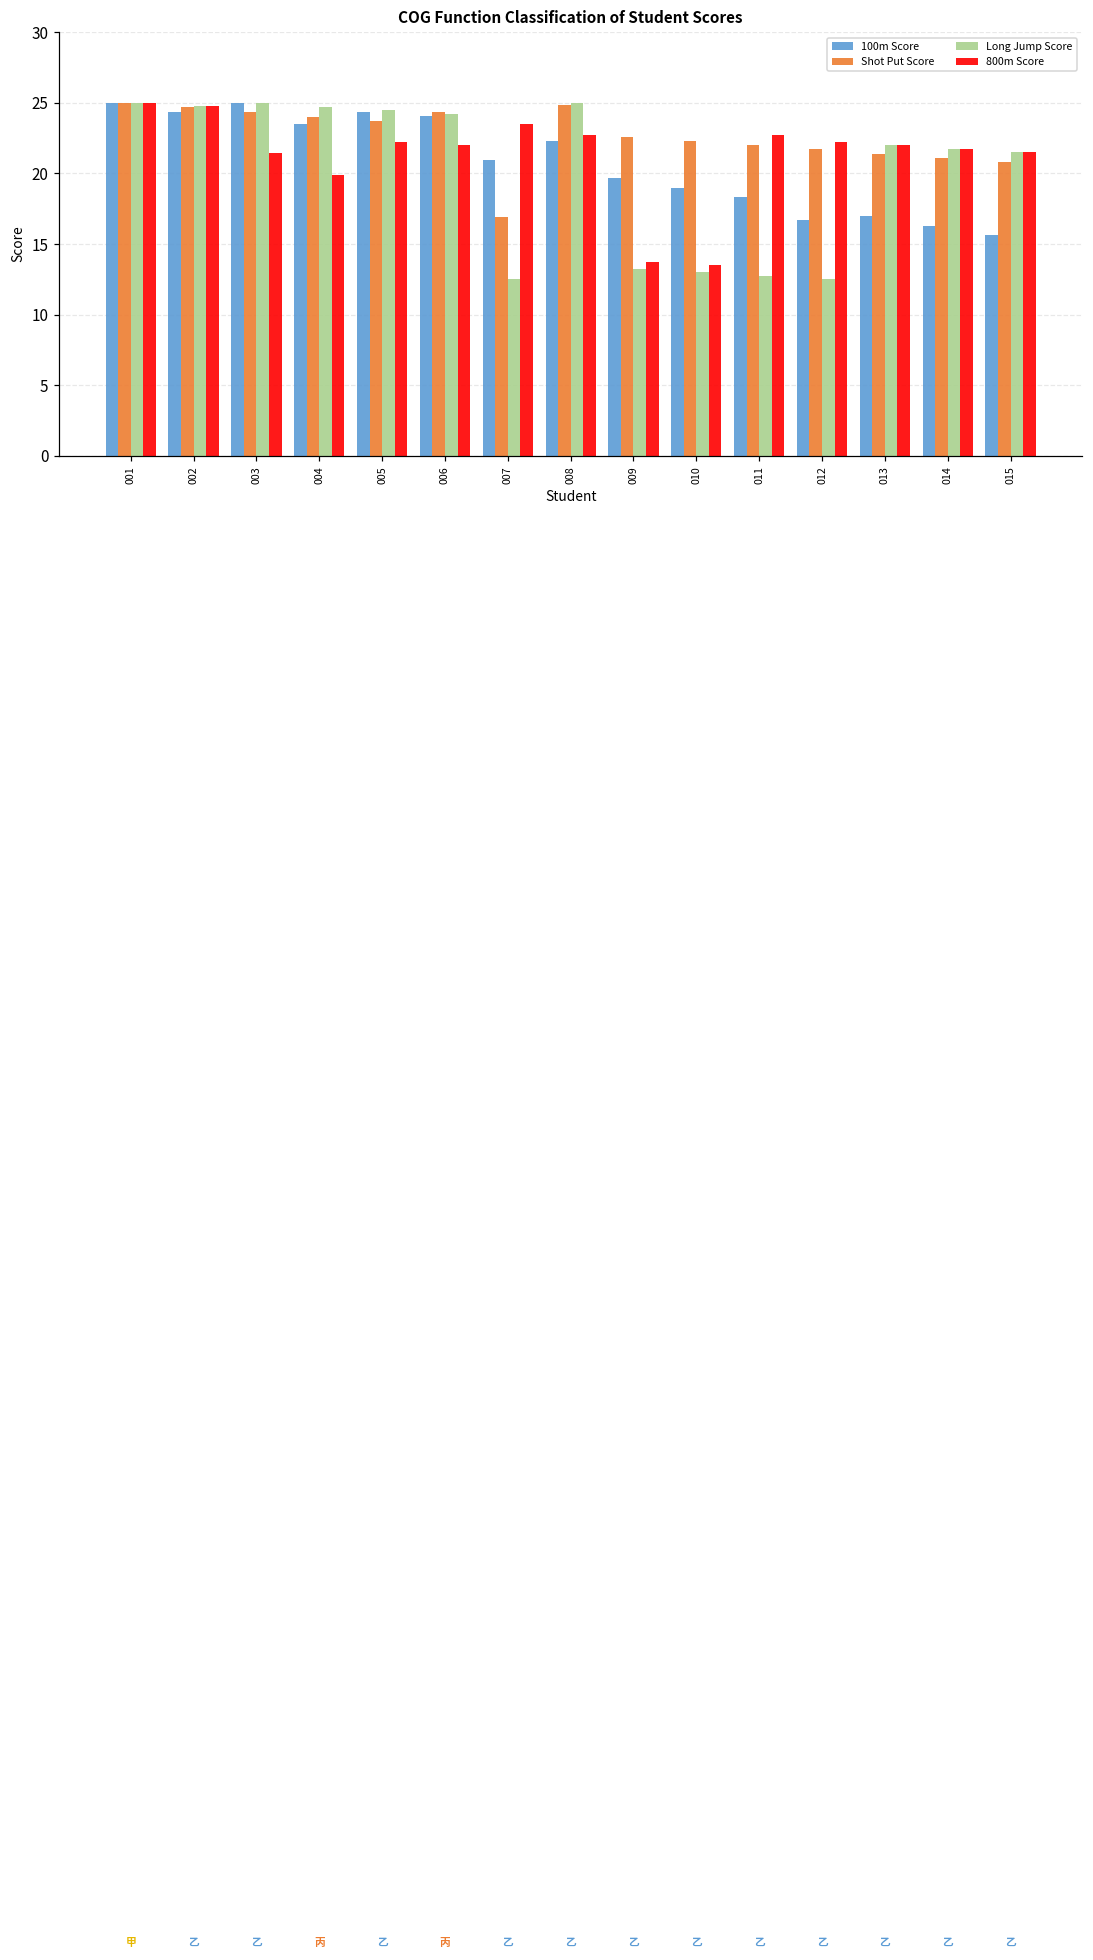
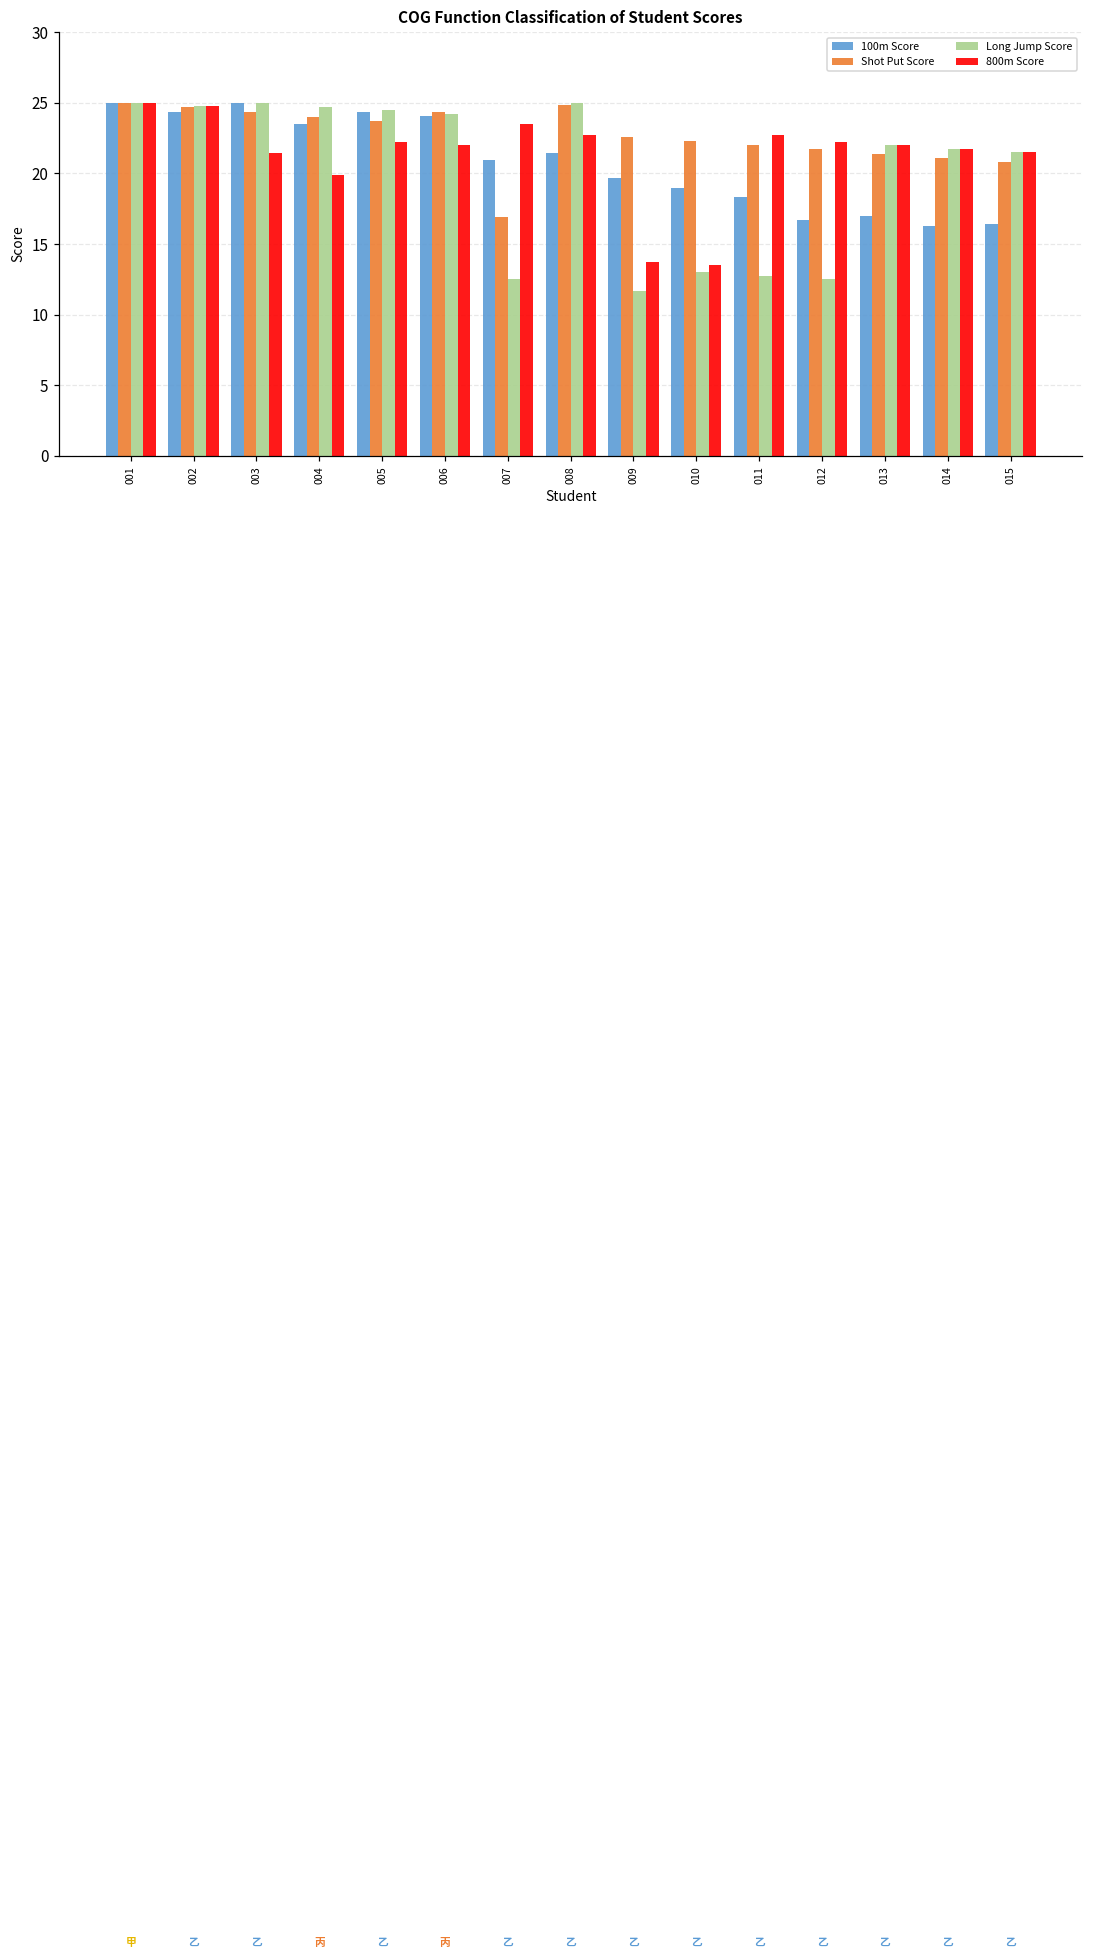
  {
    "100m Score": {
      "001": 25.0,
      "002": 24.3,
      "003": 25.0,
      "004": 23.5,
      "005": 24.4,
      "006": 24.0,
      "007": 21.0,
-     "008": 22.3,
+     "008": 21.5,
      "009": 19.6,
      "010": 19.0,
      "011": 18.3,
      "012": 16.7,
      "013": 17.0,
      "014": 16.3,
-     "015": 15.6
+     "015": 16.4
    },
    "Shot Put Score": {
      "001": 25.0,
      "002": 24.7,
      "003": 24.3,
      "004": 24.0,
      "005": 23.7,
      "006": 24.3,
      "007": 16.9,
      "008": 24.8,
      "009": 22.6,
      "010": 22.3,
      "011": 22.0,
      "012": 21.7,
      "013": 21.4,
      "014": 21.1,
      "015": 20.8
    },
    "Long Jump Score": {
      "001": 25.0,
      "002": 24.8,
      "003": 25.0,
      "004": 24.7,
      "005": 24.5,
      "006": 24.2,
      "007": 12.5,
      "008": 25.0,
-     "009": 13.3,
+     "009": 11.7,
      "010": 13.0,
      "011": 12.8,
      "012": 12.5,
      "013": 22.0,
      "014": 21.8,
      "015": 21.5
    },
    "800m Score": {
      "001": 25.0,
      "002": 24.8,
      "003": 21.5,
      "004": 19.9,
      "005": 22.3,
      "006": 22.0,
      "007": 23.5,
      "008": 22.8,
      "009": 13.8,
      "010": 13.5,
      "011": 22.8,
      "012": 22.3,
      "013": 22.0,
      "014": 21.8,
      "015": 21.5
    }
  }
